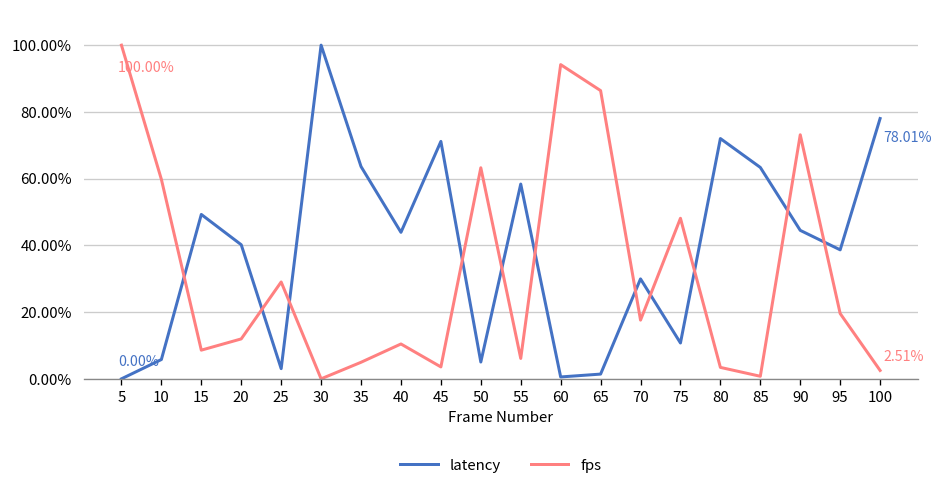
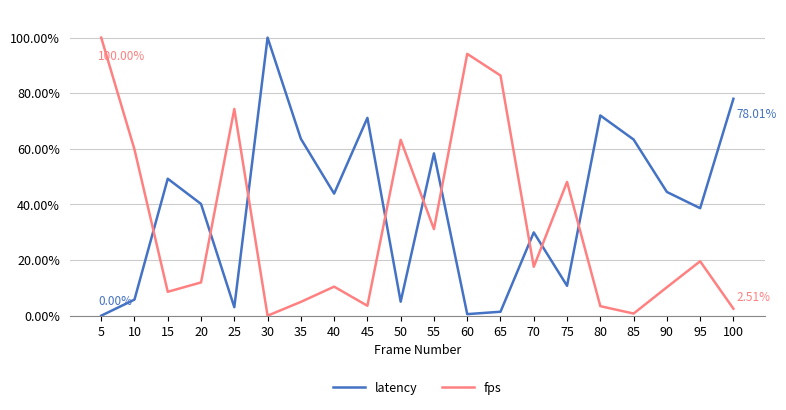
  {
    "latency": {
      "5": "0.00%",
      "100": "78.01%"
    },
    "fps": {
      "10": "60%",
      "15": "9%",
      "20": "12%",
-     "25": "29%",
+     "25": "74%",
      "30": "0%",
      "35": "5%",
      "40": "10%",
      "45": "4%",
      "50": "63%",
-     "55": "6%",
+     "55": "31%",
      "60": "94%",
      "65": "86%",
      "70": "18%",
      "75": "48%",
      "80": "3%",
      "85": "1%",
-     "90": "73%",
+     "90": "10%",
      "95": "20%"
    }
  }
